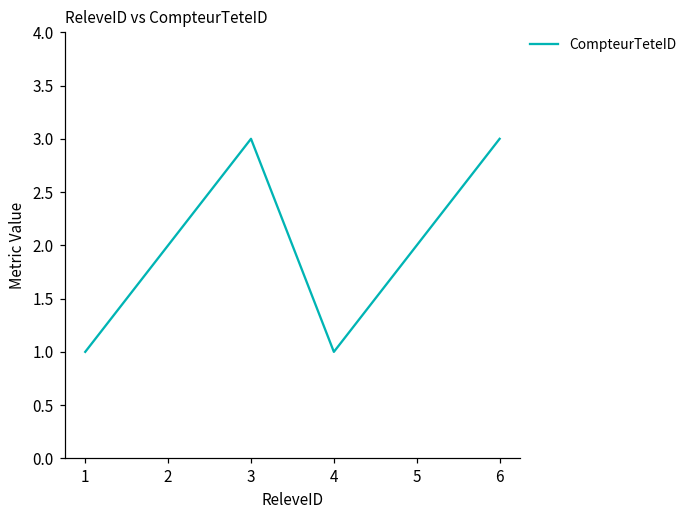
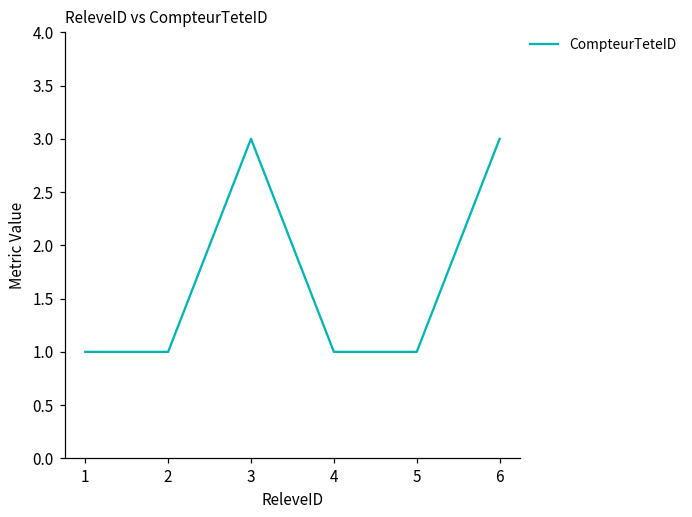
  {
    "1": 1,
-   "2": 2,
+   "2": 1,
    "3": 3,
    "4": 1,
-   "5": 2,
+   "5": 1,
    "6": 3
  }
